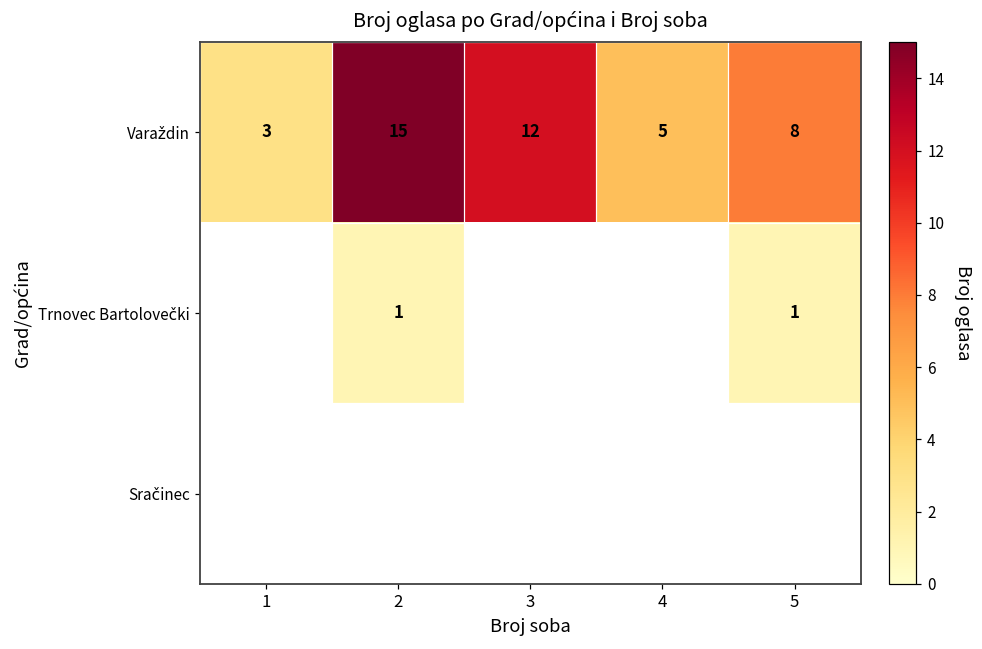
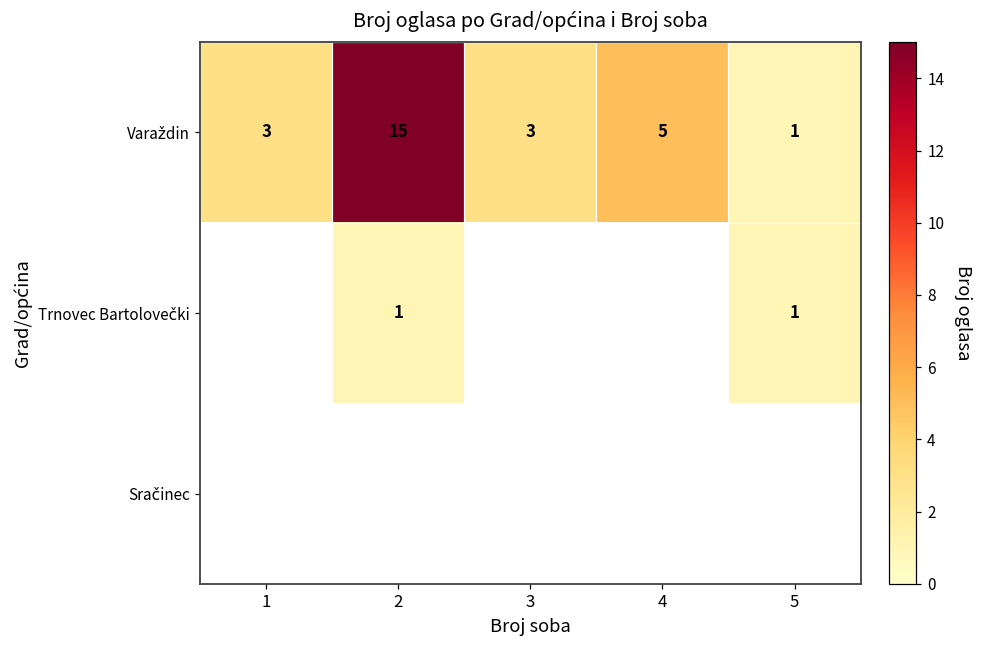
  {
    "Varaždin": {
      "1": 3,
      "2": 15,
-     "3": 12,
+     "3": 3,
      "4": 5,
-     "5": 8
+     "5": 1
    },
    "Trnovec Bartolovečki": {
      "2": 1,
      "5": 1
    }
  }
